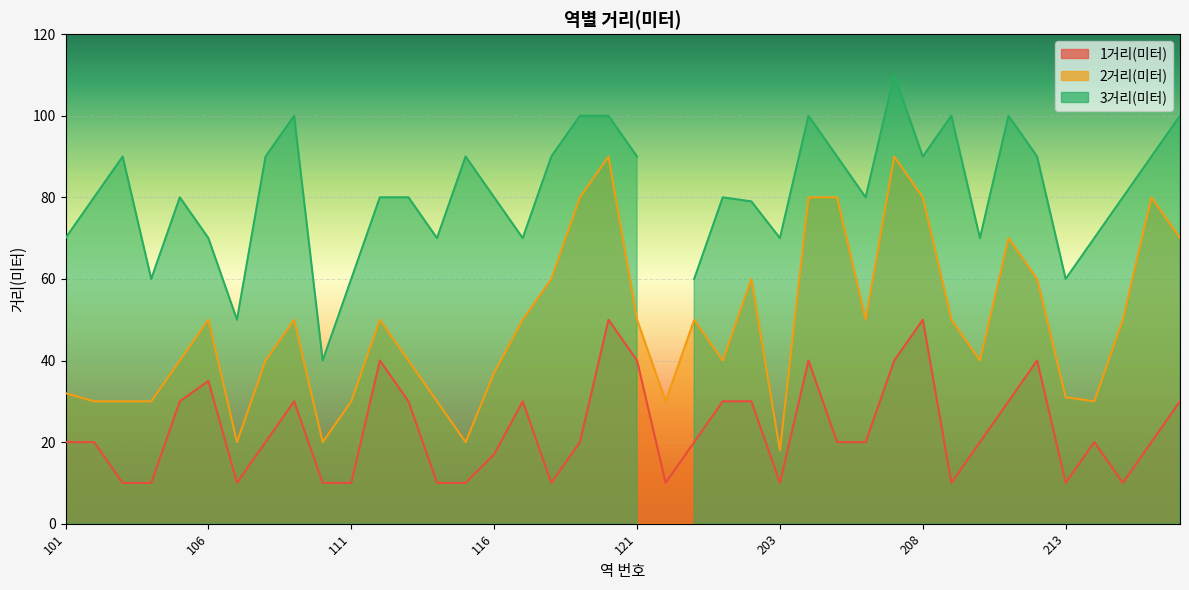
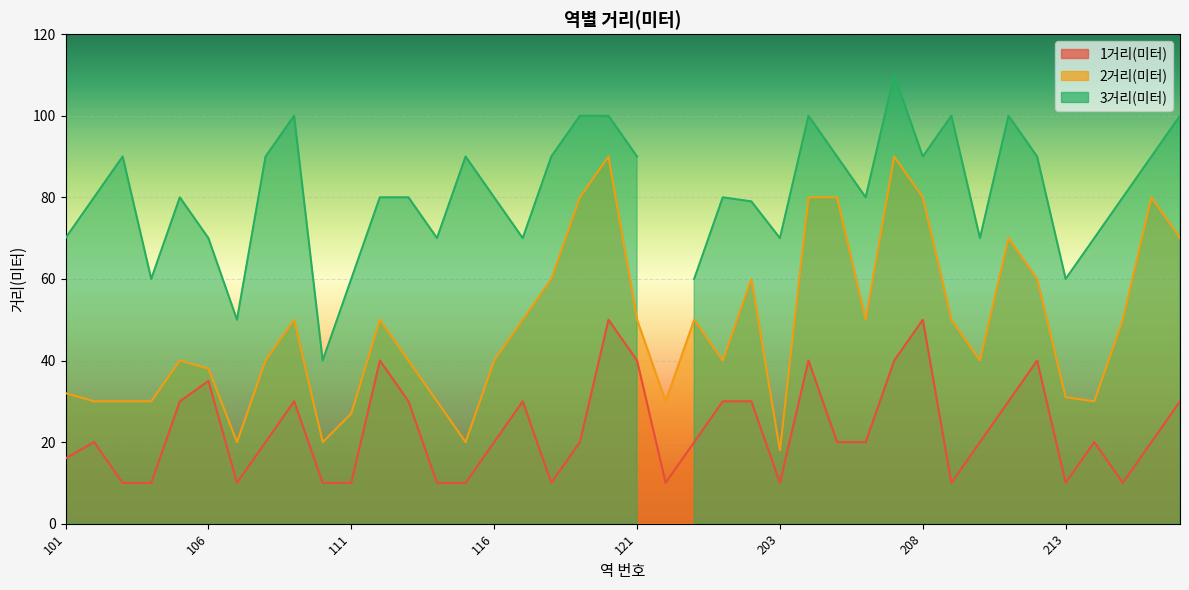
  {
    "1거리(미터)": {
-     "101": 20,
+     "101": 16,
      "106": 35,
      "111": 10,
-     "116": 17,
+     "116": 20,
      "121": 40,
      "203": 10,
      "208": 50,
      "213": 10
    },
    "2거리(미터)": {
      "101": 32,
-     "106": 50,
-     "111": 30,
-     "116": 37,
+     "106": 38,
+     "111": 27,
+     "116": 40,
      "121": 50,
      "203": 18,
      "208": 80,
      "213": 31
    }
  }
